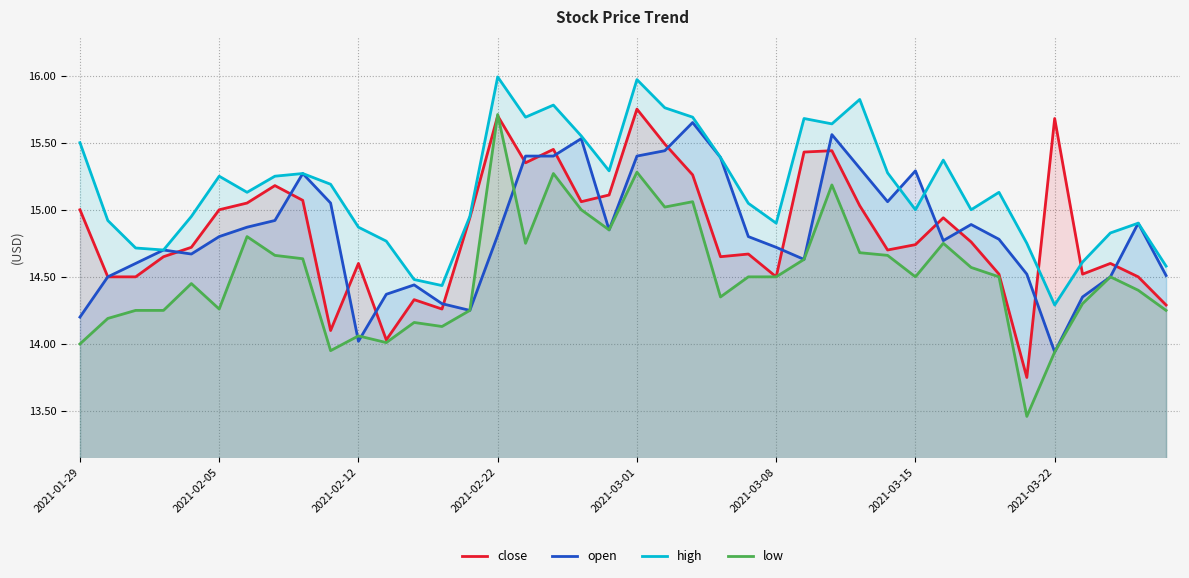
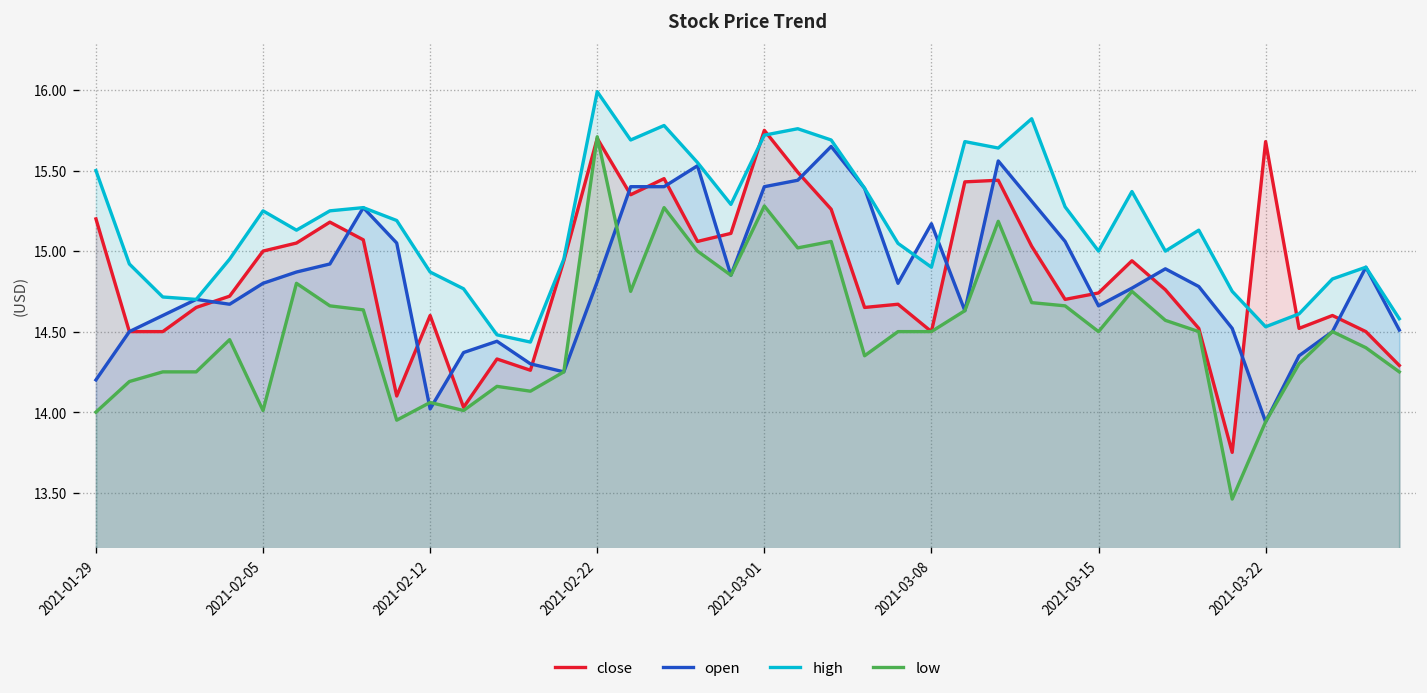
  {
    "close": {
-     "2021-01-29": 15.0,
+     "2021-01-29": 15.2,
      "2021-02-05": 15.0,
      "2021-02-12": 14.6,
      "2021-03-01": 15.75,
      "2021-03-15": 14.74,
      "2021-03-22": 15.68
    },
    "open": {
      "2021-01-29": 14.20,
      "2021-02-05": 14.80,
      "2021-02-12": 14.02,
      "2021-02-22": 14.81,
      "2021-03-01": 15.40,
-     "2021-03-08": 14.72,
-     "2021-03-15": 15.29
+     "2021-03-08": 15.17,
+     "2021-03-15": 14.66
    },
    "high": {
      "2021-01-29": 15.50,
      "2021-02-05": 15.25,
      "2021-02-12": 14.87,
      "2021-02-22": 15.99,
-     "2021-03-01": 15.97,
+     "2021-03-01": 15.72,
      "2021-03-08": 14.90,
      "2021-03-15": 15.00,
-     "2021-03-22": 14.29
+     "2021-03-22": 14.53
    },
    "low": {
      "2021-01-29": 14.00,
-     "2021-02-05": 14.26,
+     "2021-02-05": 14.01,
      "2021-02-12": 14.06,
      "2021-03-01": 15.28,
      "2021-03-15": 14.50
    }
  }
